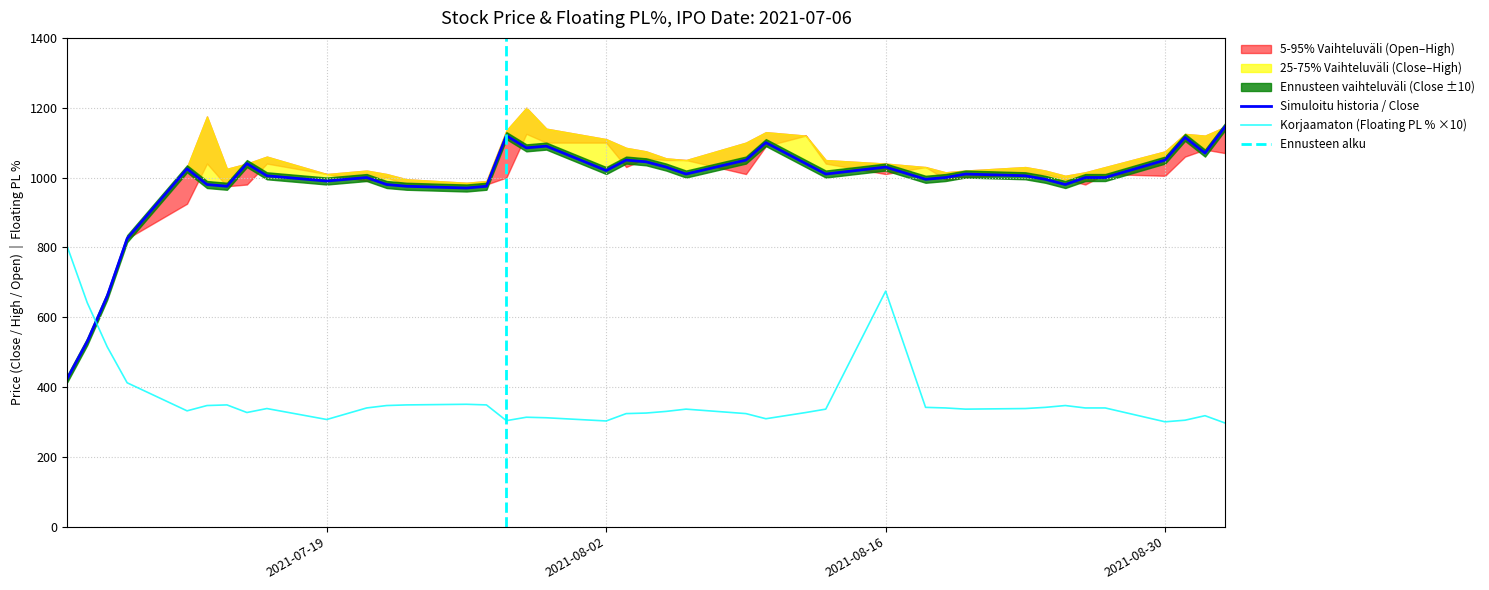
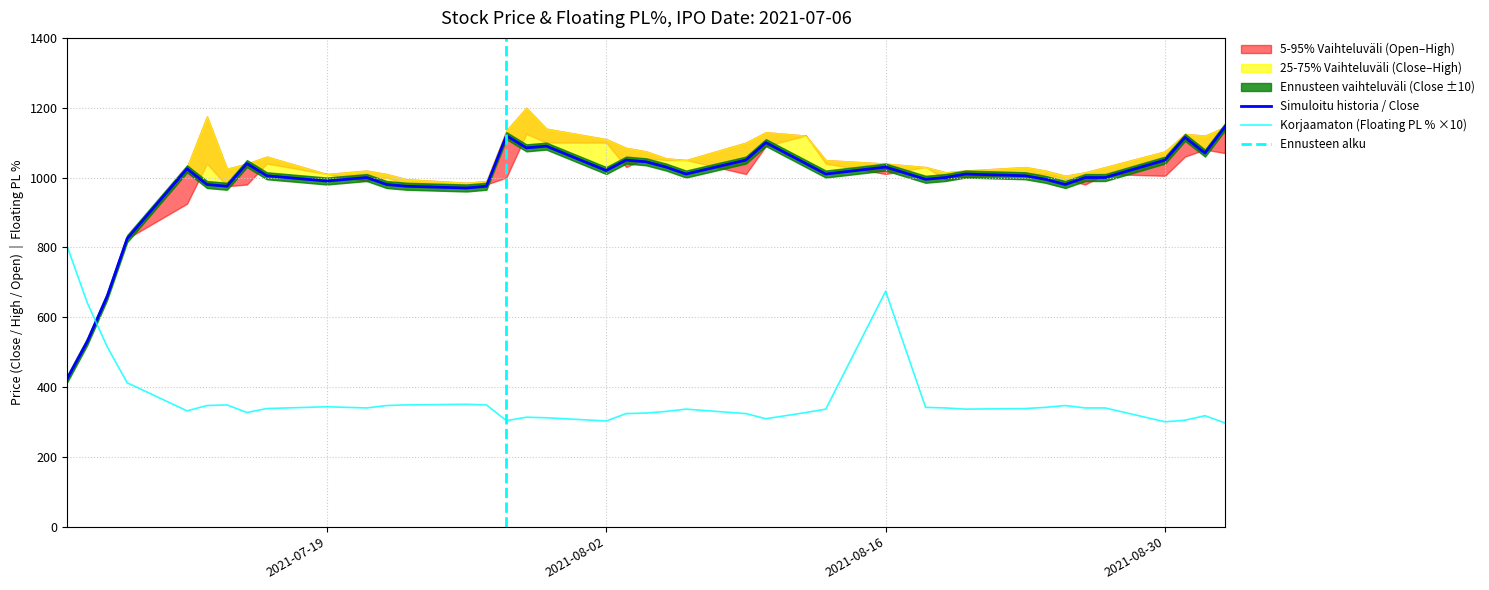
  {
    "Simuloitu historia / Close": {
      "2021-07-19": 990,
      "2021-08-02": 1020,
      "2021-08-16": 1030,
      "2021-08-30": 1050
    },
    "Korjaamaton (Floating PL % ×10)": {
-     "2021-07-19": 310,
+     "2021-07-19": 340,
      "2021-08-02": 300,
      "2021-08-16": 670,
      "2021-08-30": 300
    }
  }
